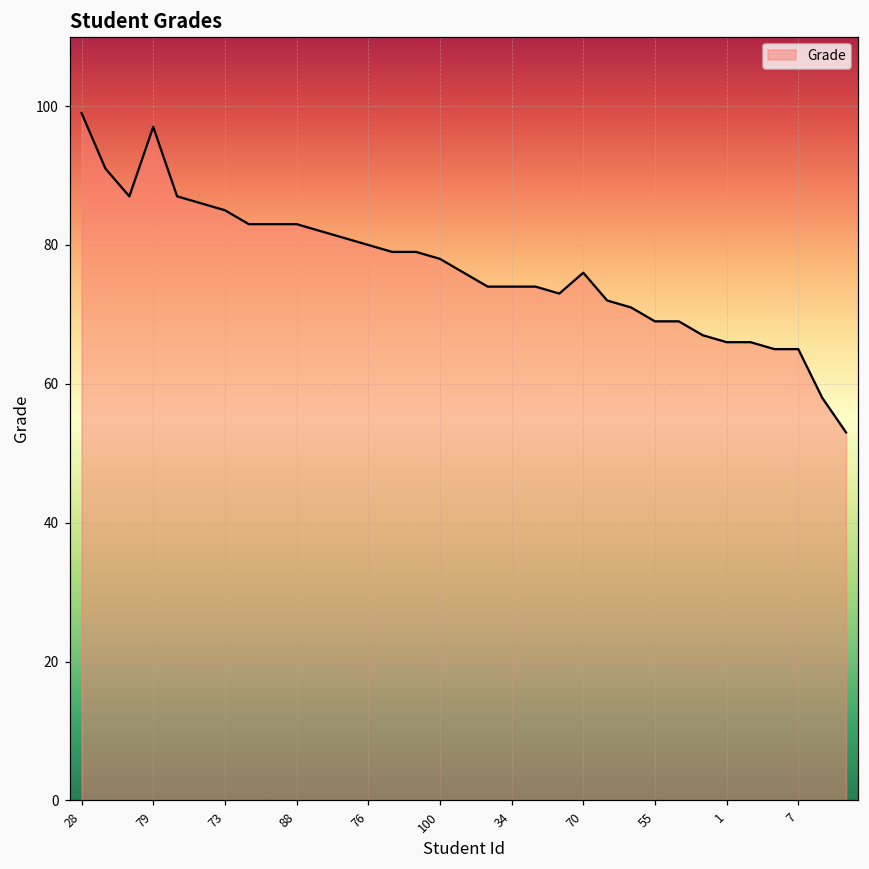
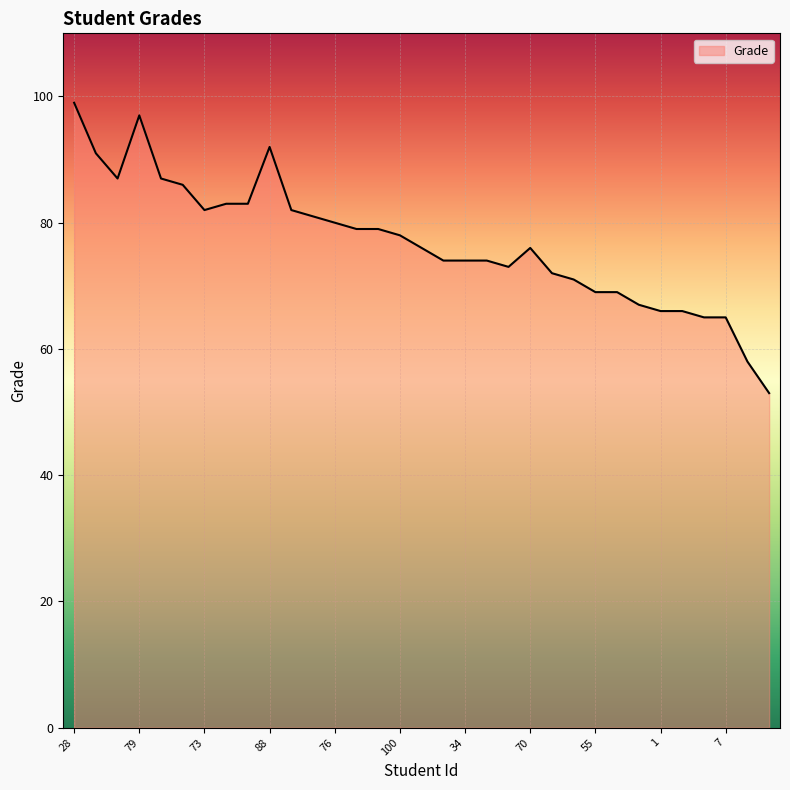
  {
    "28": 99,
    "79": 97,
-   "73": 85,
-   "88": 83,
+   "73": 82,
+   "88": 92,
    "76": 80,
    "100": 78,
    "34": 74,
    "70": 76,
    "55": 69,
    "1": 66,
    "7": 65
  }
